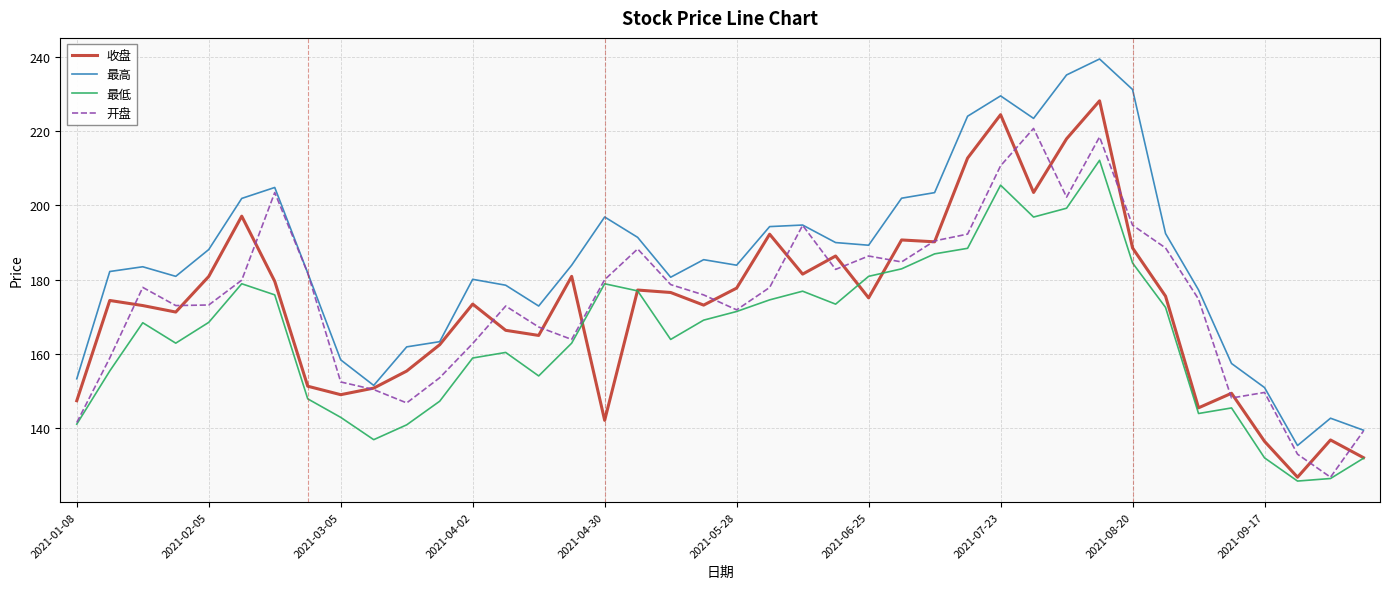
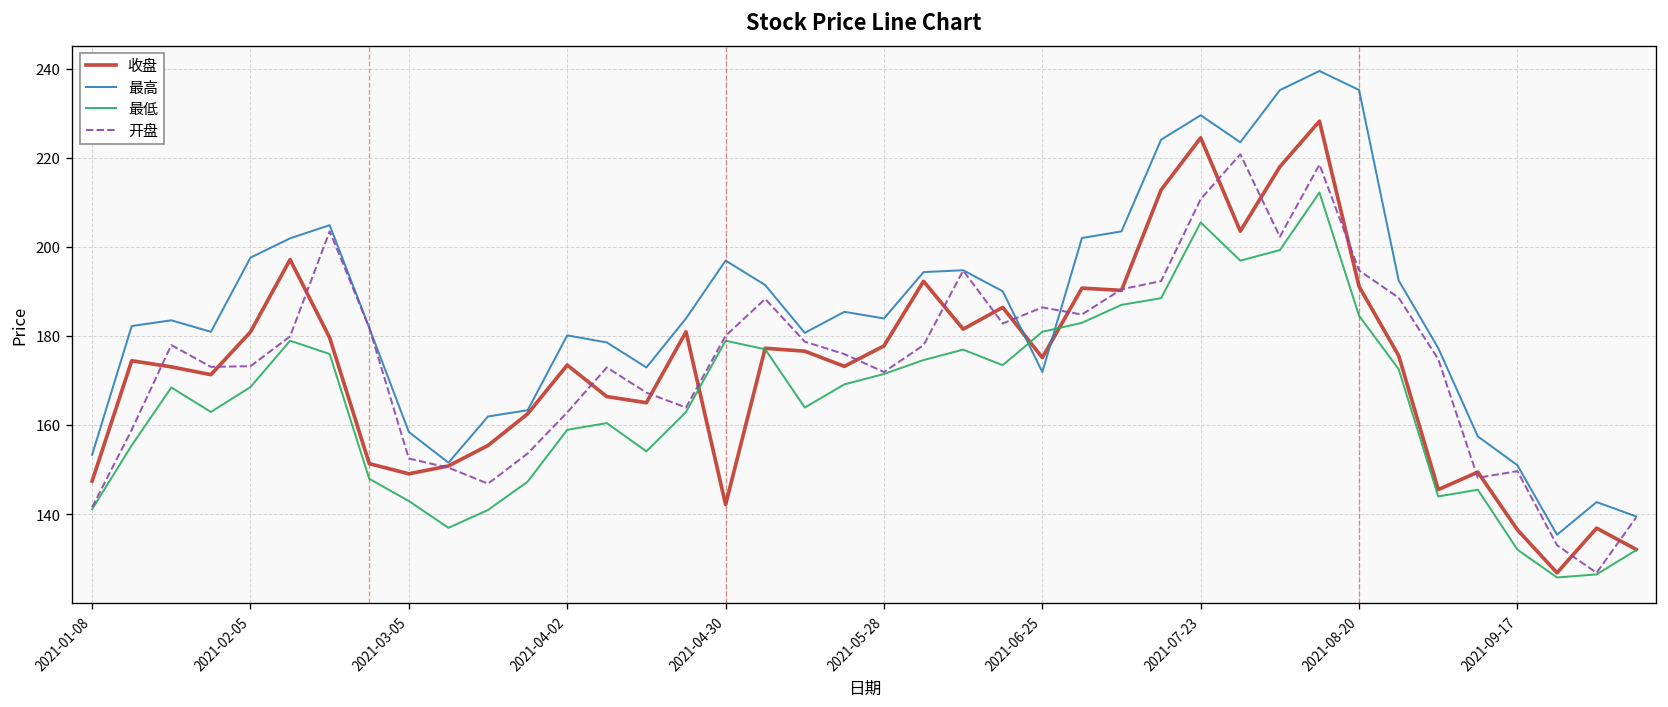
  {
    "收盘": {
      "2021-01-08": 147,
      "2021-02-05": 181,
      "2021-03-05": 149,
      "2021-04-02": 173,
      "2021-04-30": 142,
      "2021-05-28": 178,
      "2021-06-25": 175,
      "2021-07-23": 224,
-     "2021-08-20": 189,
+     "2021-08-20": 191,
      "2021-09-17": 136
    },
    "最高": {
      "2021-01-08": 153,
-     "2021-02-05": 188,
+     "2021-02-05": 198,
      "2021-03-05": 158,
      "2021-04-02": 180,
      "2021-04-30": 197,
      "2021-05-28": 184,
-     "2021-06-25": 189,
+     "2021-06-25": 172,
      "2021-07-23": 230,
-     "2021-08-20": 231,
+     "2021-08-20": 235,
      "2021-09-17": 151
    },
    "最低": {
      "2021-02-05": 169,
      "2021-03-05": 143,
      "2021-04-02": 159,
      "2021-04-30": 179,
      "2021-06-25": 181,
      "2021-07-23": 205,
      "2021-08-20": 185,
      "2021-09-17": 132
    },
    "开盘": {
      "2021-02-05": 173,
      "2021-03-05": 152,
      "2021-04-02": 163,
      "2021-04-30": 180,
      "2021-06-25": 186,
      "2021-07-23": 211,
      "2021-08-20": 195,
      "2021-09-17": 150
    }
  }
